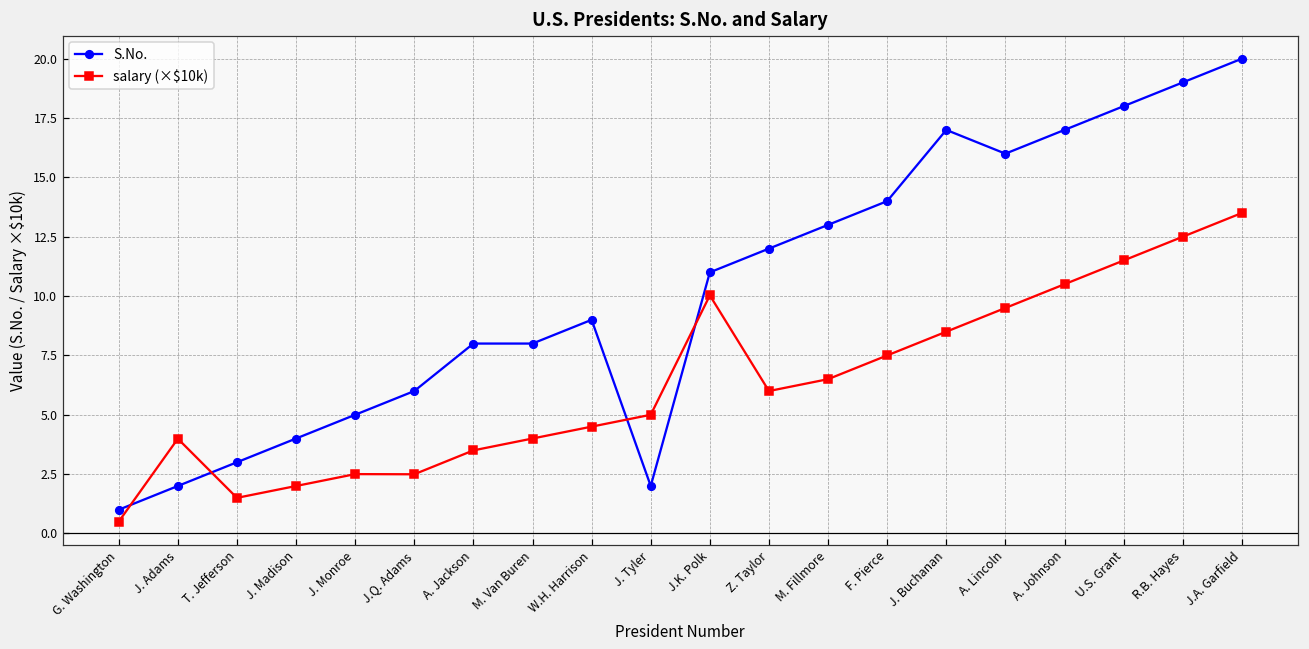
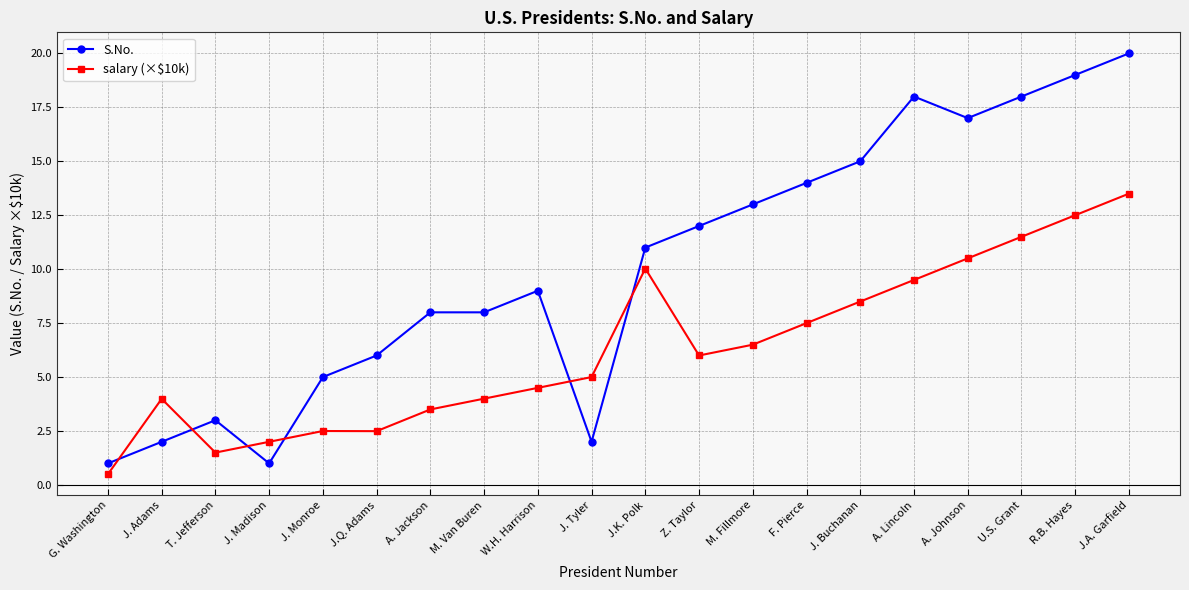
  {
    "S.No.": {
      "G. Washington": 1,
      "J. Adams": 2,
      "T. Jefferson": 3,
-     "J. Madison": 4,
+     "J. Madison": 1,
      "J. Monroe": 5,
      "J.Q. Adams": 6,
      "A. Jackson": 8,
      "M. Van Buren": 8,
      "W.H. Harrison": 9,
      "J. Tyler": 2,
      "J.K. Polk": 11,
      "Z. Taylor": 12,
      "M. Fillmore": 13,
      "F. Pierce": 14,
-     "J. Buchanan": 17,
-     "A. Lincoln": 16,
+     "J. Buchanan": 15,
+     "A. Lincoln": 18,
      "A. Johnson": 17,
      "U.S. Grant": 18,
      "R.B. Hayes": 19,
      "J.A. Garfield": 20
    },
    "salary (×$10k)": {
      "G. Washington": 0.5,
      "J. Adams": 4,
      "T. Jefferson": 1.5,
      "J. Madison": 2,
      "J. Monroe": 2.5,
      "J.Q. Adams": 2.5,
      "A. Jackson": 3.5,
      "M. Van Buren": 4,
      "W.H. Harrison": 4.5,
      "J. Tyler": 5,
      "J.K. Polk": 10,
      "Z. Taylor": 6,
      "M. Fillmore": 6.5,
      "F. Pierce": 7.5,
      "J. Buchanan": 8.5,
      "A. Lincoln": 9.5,
      "A. Johnson": 10.5,
      "U.S. Grant": 11.5,
      "R.B. Hayes": 12.5,
      "J.A. Garfield": 13.5
    }
  }
